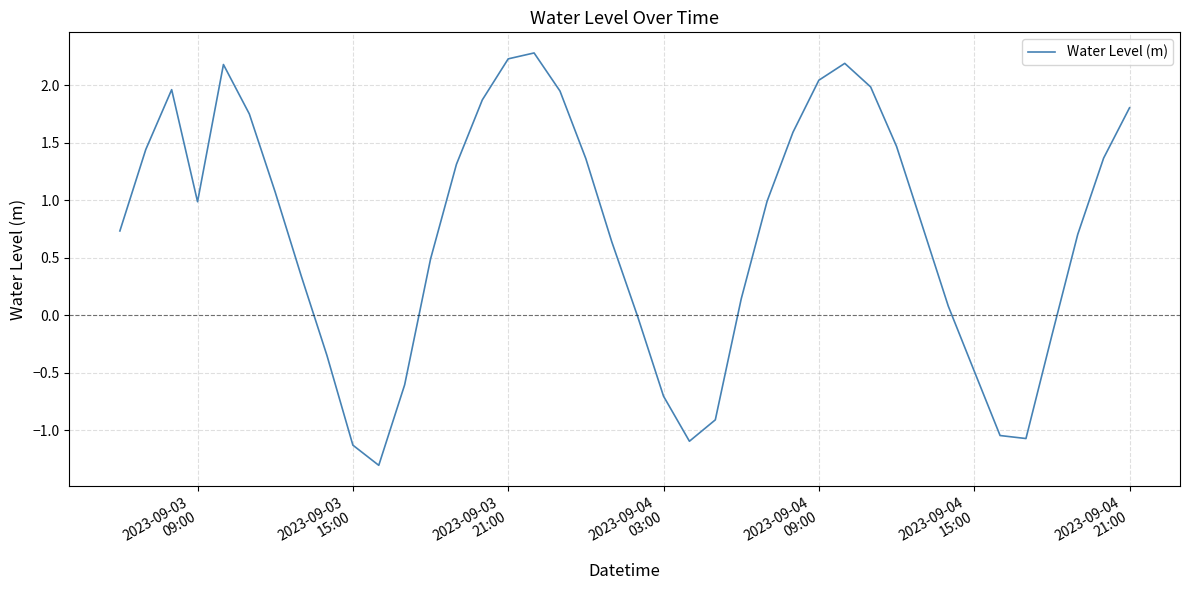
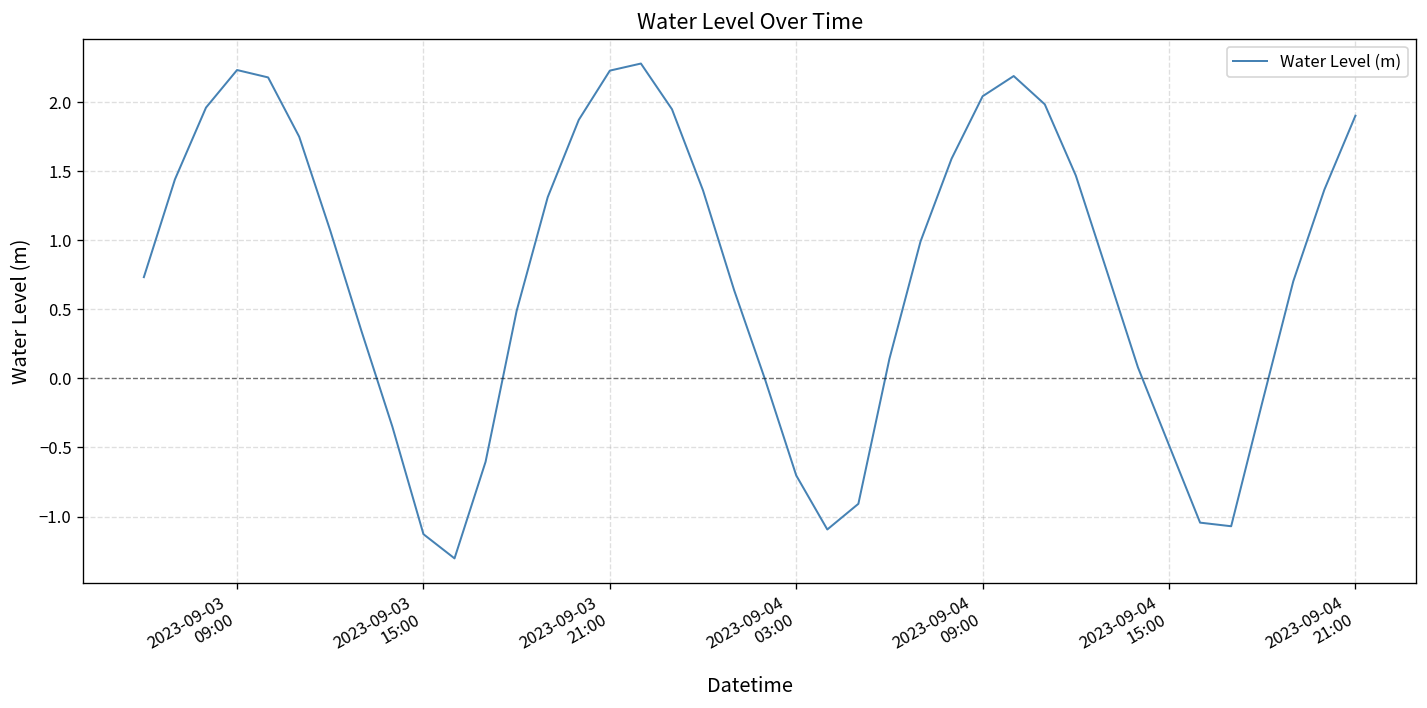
  {
-   "2023-09-03 09:00": 0.99,
+   "2023-09-03 09:00": 2.23,
    "2023-09-03 15:00": -1.13,
    "2023-09-03 21:00": 2.23,
    "2023-09-04 03:00": -0.70,
    "2023-09-04 09:00": 2.04,
    "2023-09-04 15:00": -0.48,
-   "2023-09-04 21:00": 1.80
+   "2023-09-04 21:00": 1.90
  }
